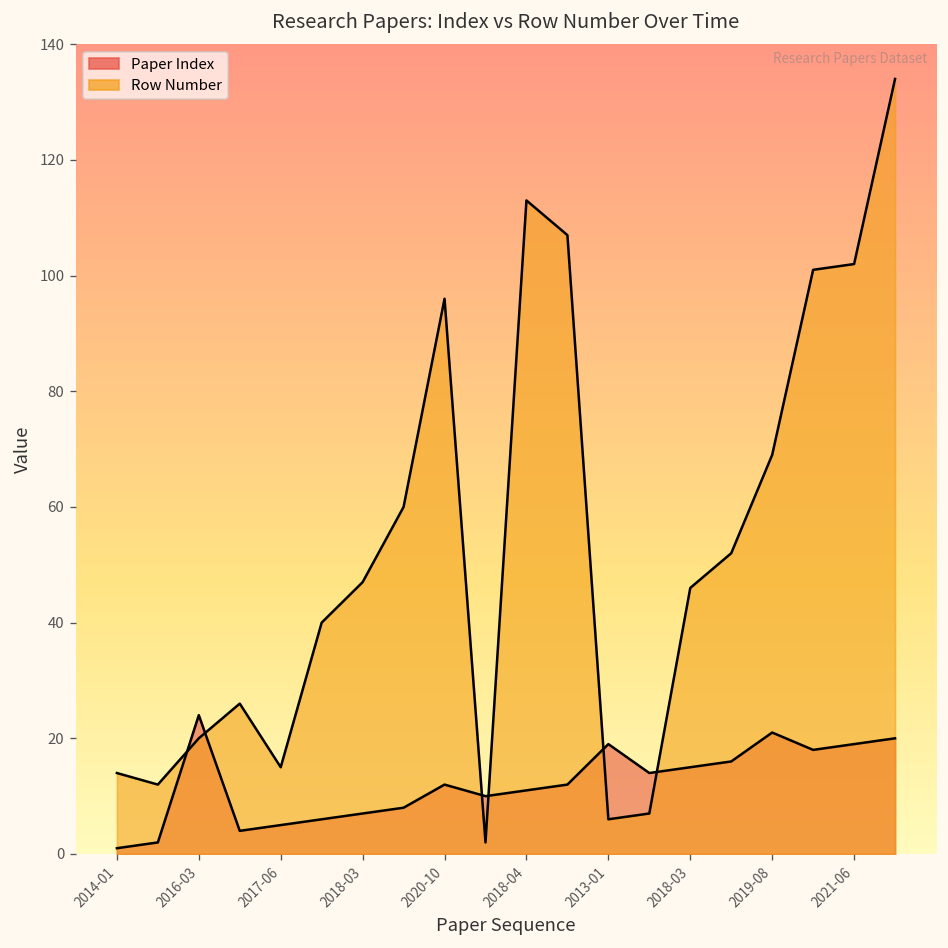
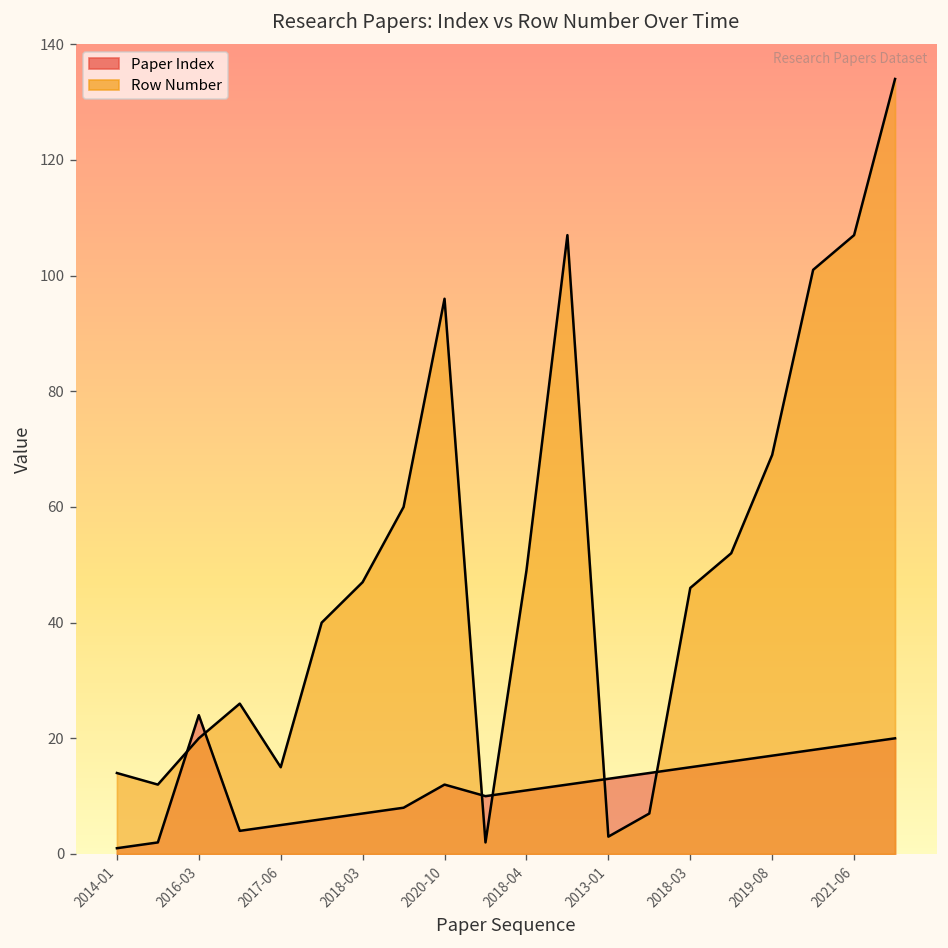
  {
    "Paper Index": {
      "2014-01": 1,
      "2016-03": 24,
      "2017-06": 5,
      "2020-10": 12,
      "2018-04": 11,
-     "2013-01": 19,
-     "2019-08": 21,
+     "2013-01": 13,
+     "2019-08": 17,
      "2021-06": 19
    },
    "Row Number": {
      "2014-01": 14,
      "2016-03": 20,
      "2017-06": 15,
      "2020-10": 96,
-     "2018-04": 113,
-     "2013-01": 6,
+     "2018-04": 49,
+     "2013-01": 3,
      "2019-08": 69,
-     "2021-06": 102
+     "2021-06": 107
    }
  }
